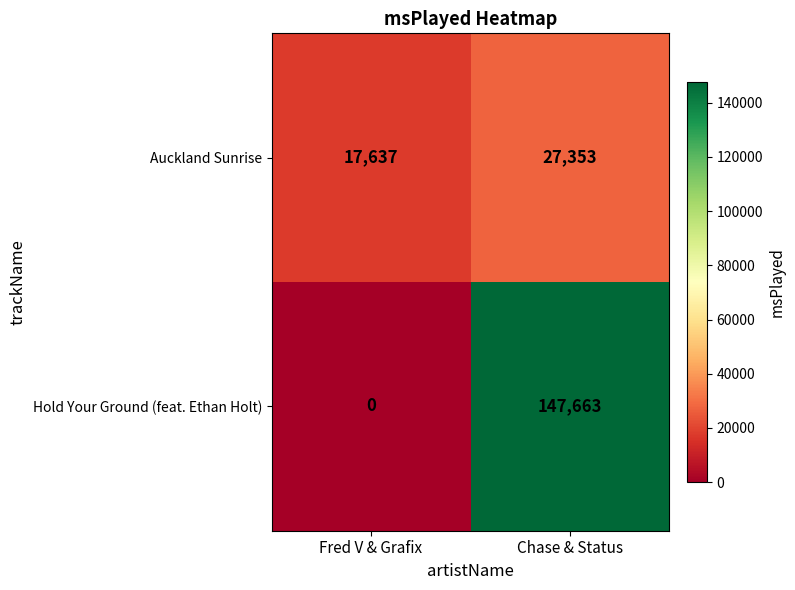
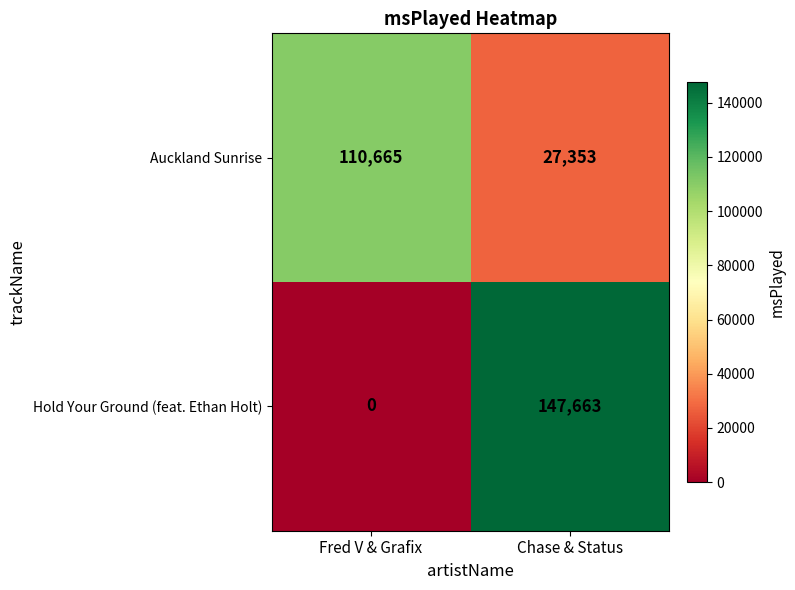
  {
    "Auckland Sunrise": {
-     "Fred V & Grafix": "17,637",
+     "Fred V & Grafix": "110,665",
      "Chase & Status": "27,353"
    },
    "Hold Your Ground (feat. Ethan Holt)": {
      "Fred V & Grafix": "0",
      "Chase & Status": "147,663"
    }
  }
